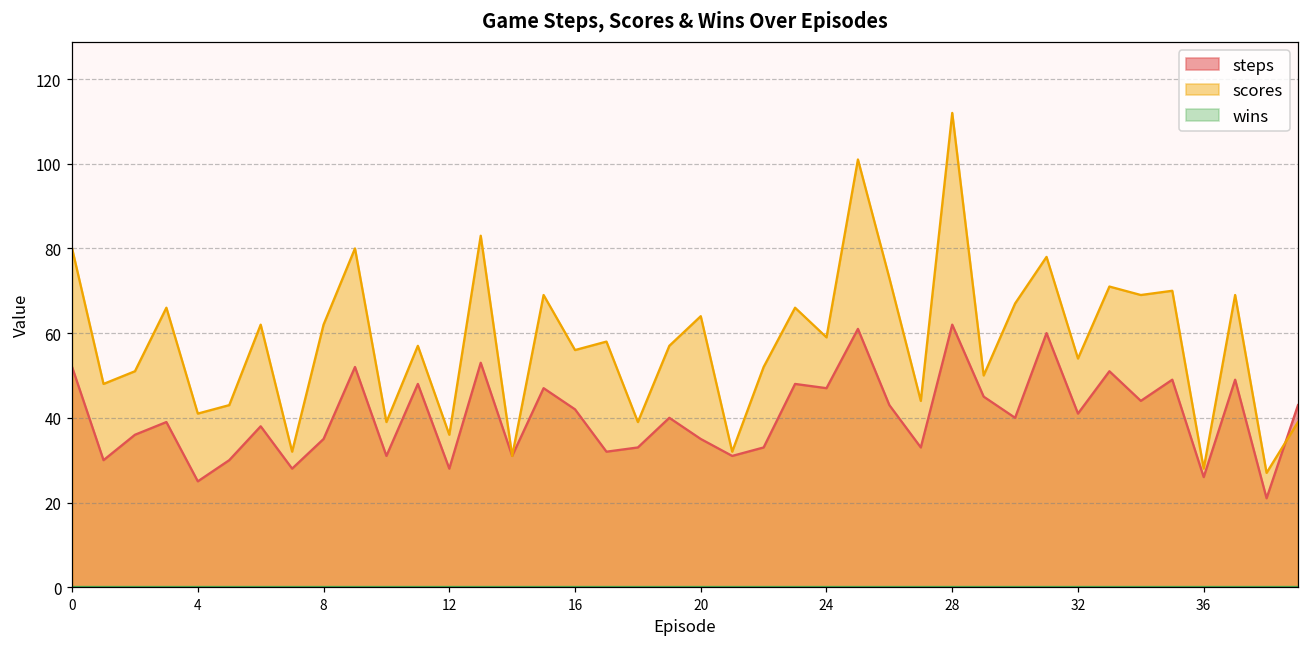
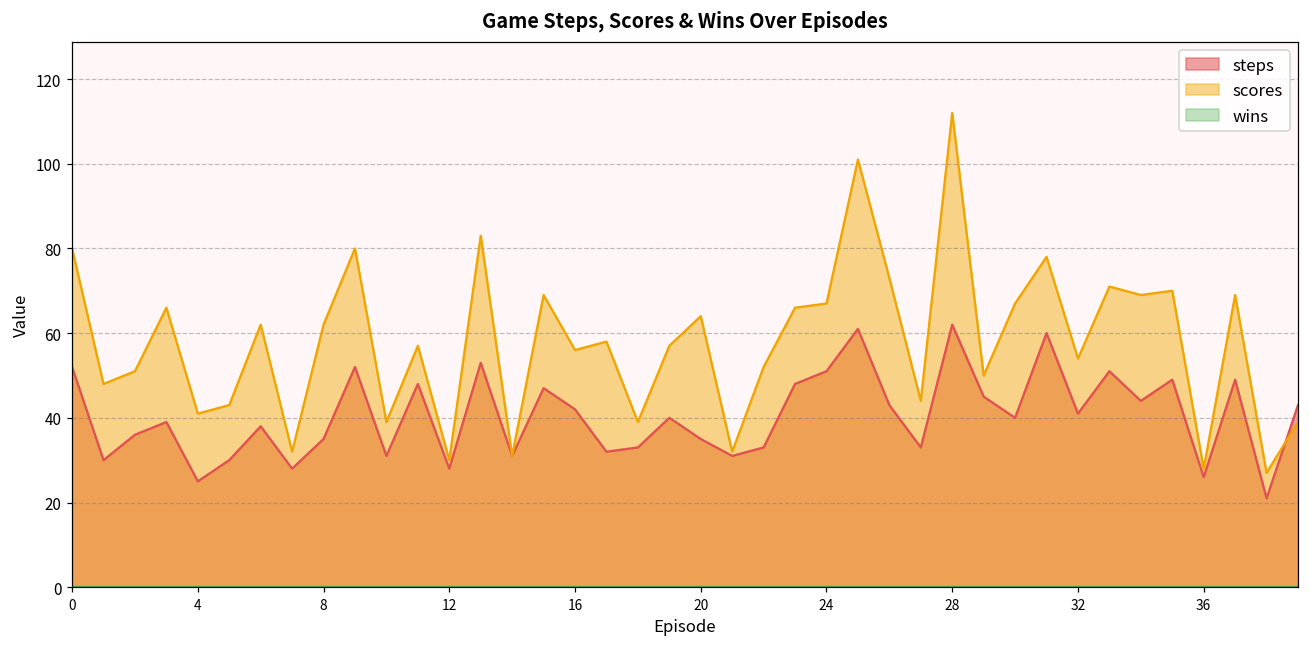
  {
    "steps": {
      "0": 52,
      "4": 25,
      "8": 35,
      "12": 28,
      "16": 42,
      "20": 35,
-     "24": 47,
+     "24": 51,
      "28": 62,
      "32": 41,
      "36": 26
    },
    "scores": {
      "0": 80,
      "4": 41,
      "8": 62,
-     "12": 36,
+     "12": 30,
      "16": 56,
      "20": 64,
-     "24": 59,
+     "24": 67,
      "28": 112,
      "32": 54,
      "36": 28
    },
    "wins": {
      "0": 0,
      "4": 0,
      "8": 0,
      "12": 0,
      "16": 0,
      "20": 0,
      "24": 0,
      "28": 0,
      "32": 0,
      "36": 0
    }
  }
